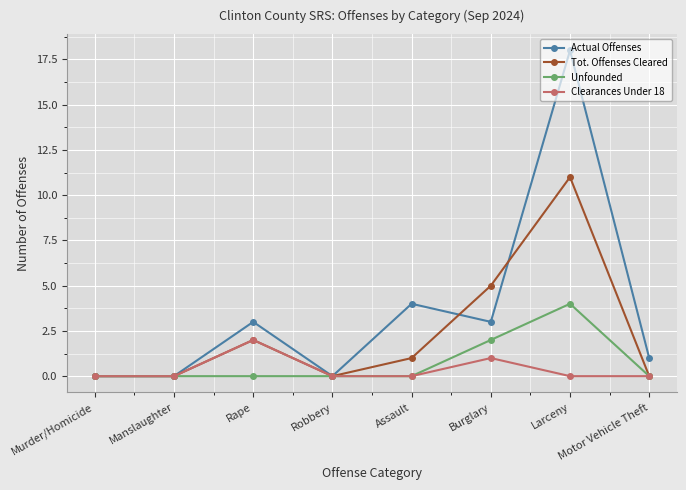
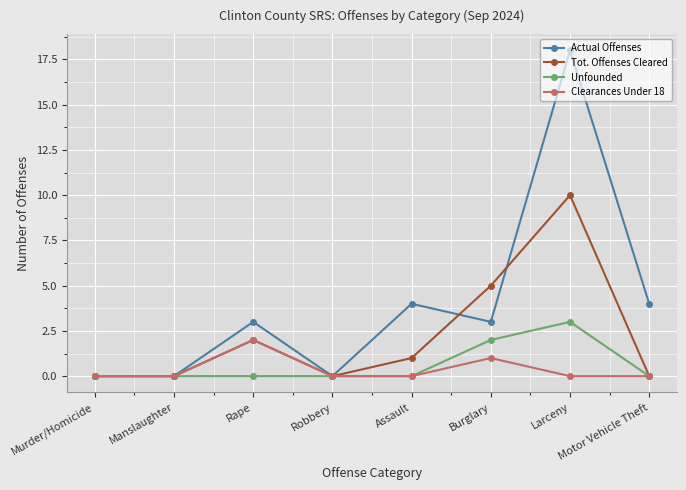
  {
    "Actual Offenses": {
      "Rape": 3,
      "Assault": 4,
      "Burglary": 3,
-     "Motor Vehicle Theft": 1
+     "Motor Vehicle Theft": 4
    },
    "Tot. Offenses Cleared": {
      "Assault": 1,
      "Burglary": 5,
-     "Larceny": 11
+     "Larceny": 10
    },
    "Unfounded": {
      "Rape": 0,
      "Burglary": 2,
-     "Larceny": 4
+     "Larceny": 3
    },
    "Clearances Under 18": {
      "Burglary": 1,
      "Larceny": 0
    }
  }
